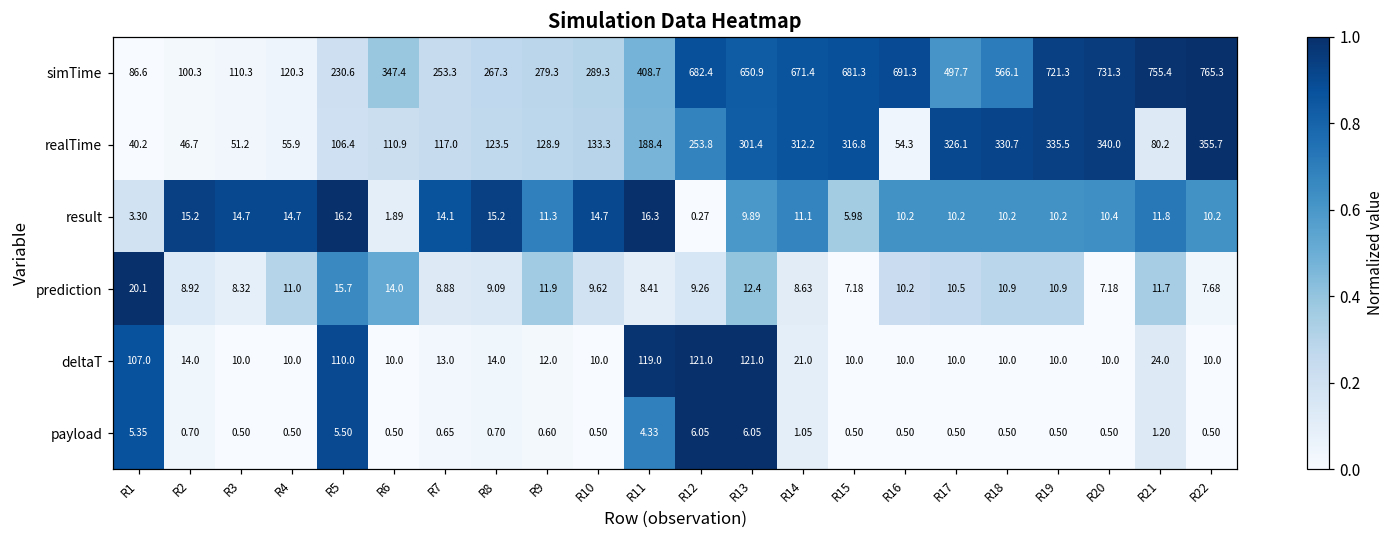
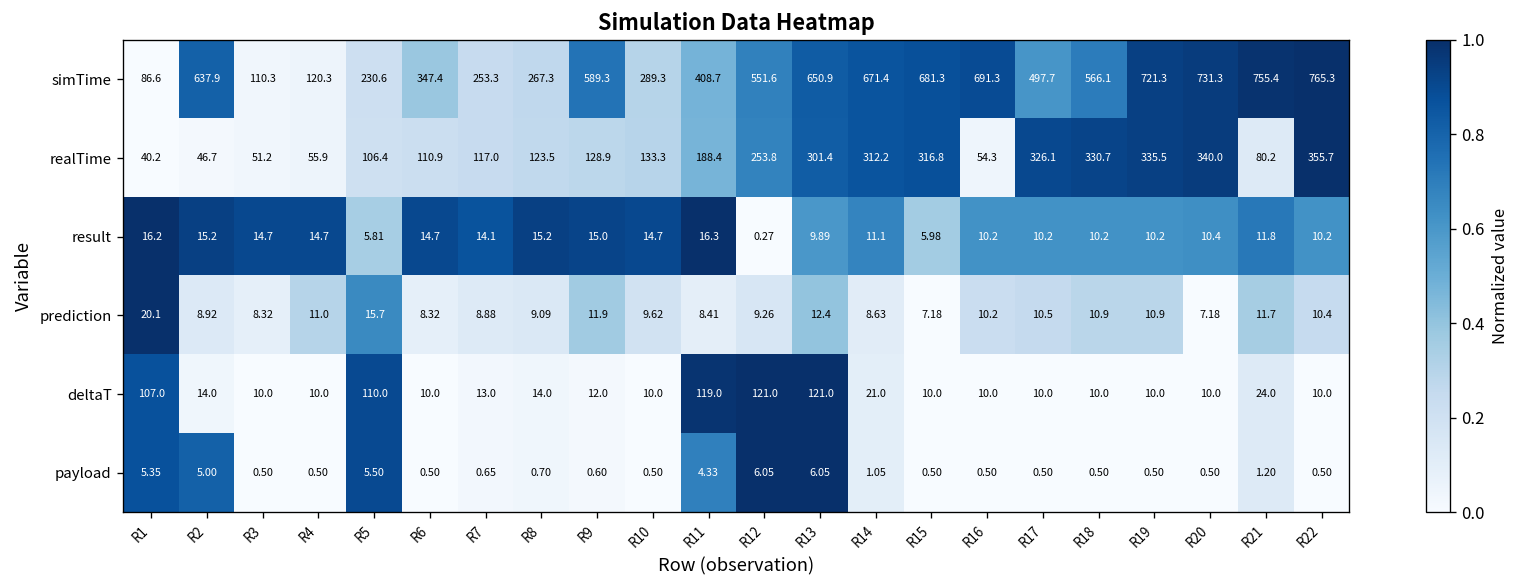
  {
    "simTime": {
      "R1": 86.6,
-     "R2": 100.3,
+     "R2": 637.9,
      "R3": 110.3,
      "R4": 120.3,
      "R5": 230.6,
      "R6": 347.4,
      "R7": 253.3,
      "R8": 267.3,
-     "R9": 279.3,
+     "R9": 589.3,
      "R10": 289.3,
      "R11": 408.7,
-     "R12": 682.4,
+     "R12": 551.6,
      "R13": 650.9,
      "R14": 671.4,
      "R15": 681.3,
      "R16": 691.3,
      "R17": 497.7,
      "R18": 566.1,
      "R19": 721.3,
      "R20": 731.3,
      "R21": 755.4,
      "R22": 765.3
    },
    "realTime": {
      "R1": 40.2,
      "R2": 46.7,
      "R3": 51.2,
      "R4": 55.9,
      "R5": 106.4,
      "R6": 110.9,
      "R7": 117.0,
      "R8": 123.5,
      "R9": 128.9,
      "R10": 133.3,
      "R11": 188.4,
      "R12": 253.8,
      "R13": 301.4,
      "R14": 312.2,
      "R15": 316.8,
      "R16": 54.3,
      "R17": 326.1,
      "R18": 330.7,
      "R19": 335.5,
      "R20": 340.0,
      "R21": 80.2,
      "R22": 355.7
    },
    "result": {
-     "R1": 3.30,
+     "R1": 16.2,
      "R2": 15.2,
      "R3": 14.7,
      "R4": 14.7,
-     "R5": 16.2,
-     "R6": 1.89,
+     "R5": 5.81,
+     "R6": 14.7,
      "R7": 14.1,
      "R8": 15.2,
-     "R9": 11.3,
+     "R9": 15.0,
      "R10": 14.7,
      "R11": 16.3,
      "R12": 0.27,
      "R13": 9.89,
      "R14": 11.1,
      "R15": 5.98,
      "R16": 10.2,
      "R17": 10.2,
      "R18": 10.2,
      "R19": 10.2,
      "R20": 10.4,
      "R21": 11.8,
      "R22": 10.2
    },
    "prediction": {
      "R1": 20.1,
      "R2": 8.92,
      "R3": 8.32,
      "R4": 11.0,
      "R5": 15.7,
-     "R6": 14.0,
+     "R6": 8.32,
      "R7": 8.88,
      "R8": 9.09,
      "R9": 11.9,
      "R10": 9.62,
      "R11": 8.41,
      "R12": 9.26,
      "R13": 12.4,
      "R14": 8.63,
      "R15": 7.18,
      "R16": 10.2,
      "R17": 10.5,
      "R18": 10.9,
      "R19": 10.9,
      "R20": 7.18,
      "R21": 11.7,
-     "R22": 7.68
+     "R22": 10.4
    },
    "deltaT": {
      "R1": 107.0,
      "R2": 14.0,
      "R3": 10.0,
      "R4": 10.0,
      "R5": 110.0,
      "R6": 10.0,
      "R7": 13.0,
      "R8": 14.0,
      "R9": 12.0,
      "R10": 10.0,
      "R11": 119.0,
      "R12": 121.0,
      "R13": 121.0,
      "R14": 21.0,
      "R15": 10.0,
      "R16": 10.0,
      "R17": 10.0,
      "R18": 10.0,
      "R19": 10.0,
      "R20": 10.0,
      "R21": 24.0,
      "R22": 10.0
    },
    "payload": {
      "R1": 5.35,
-     "R2": 0.70,
+     "R2": 5.00,
      "R3": 0.50,
      "R4": 0.50,
      "R5": 5.50,
      "R6": 0.50,
      "R7": 0.65,
      "R8": 0.70,
      "R9": 0.60,
      "R10": 0.50,
      "R11": 4.33,
      "R12": 6.05,
      "R13": 6.05,
      "R14": 1.05,
      "R15": 0.50,
      "R16": 0.50,
      "R17": 0.50,
      "R18": 0.50,
      "R19": 0.50,
      "R20": 0.50,
      "R21": 1.20,
      "R22": 0.50
    }
  }
